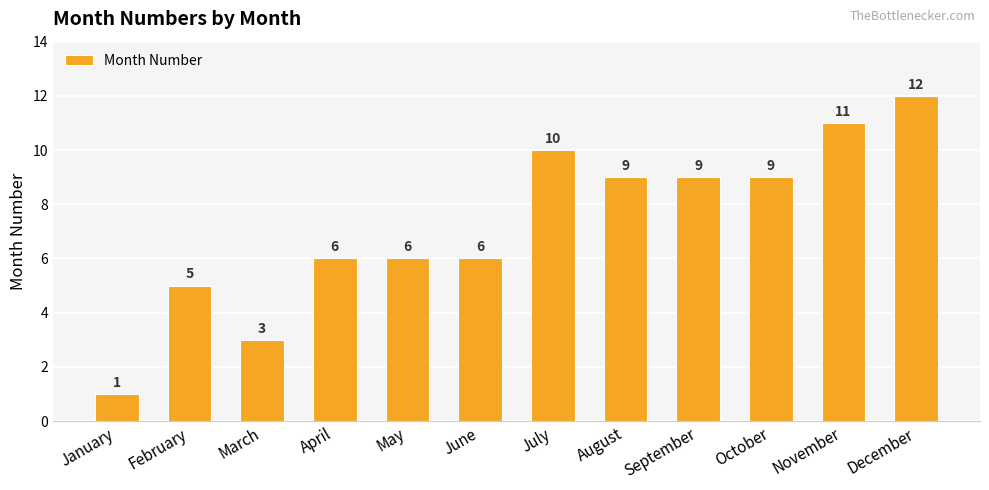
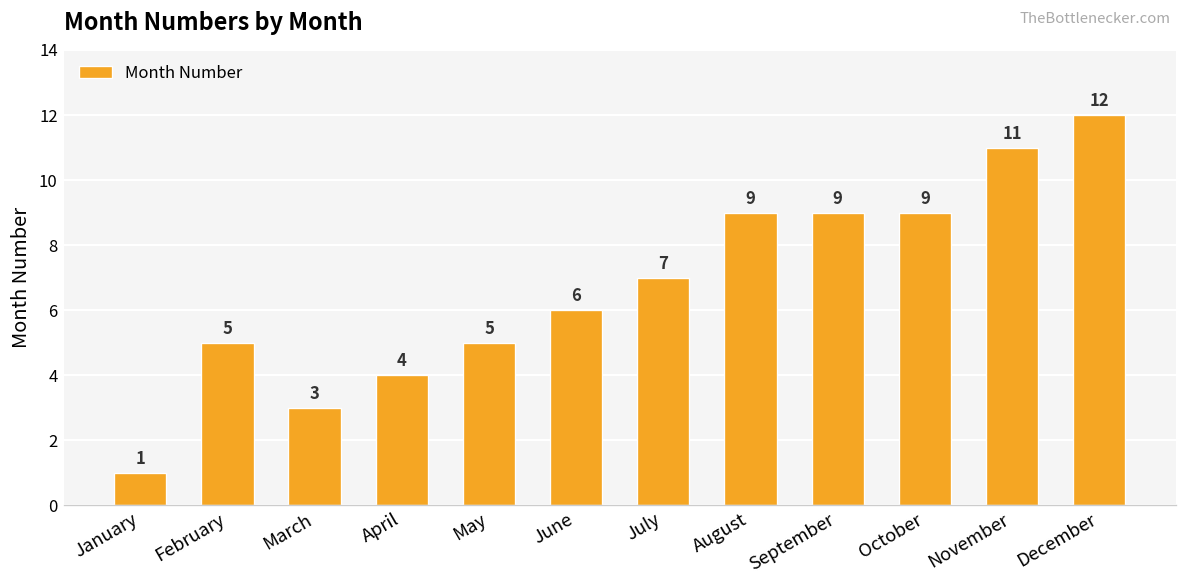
  {
    "January": 1,
    "February": 5,
    "March": 3,
-   "April": 6,
-   "May": 6,
+   "April": 4,
+   "May": 5,
    "June": 6,
-   "July": 10,
+   "July": 7,
    "August": 9,
    "September": 9,
    "October": 9,
    "November": 11,
    "December": 12
  }
